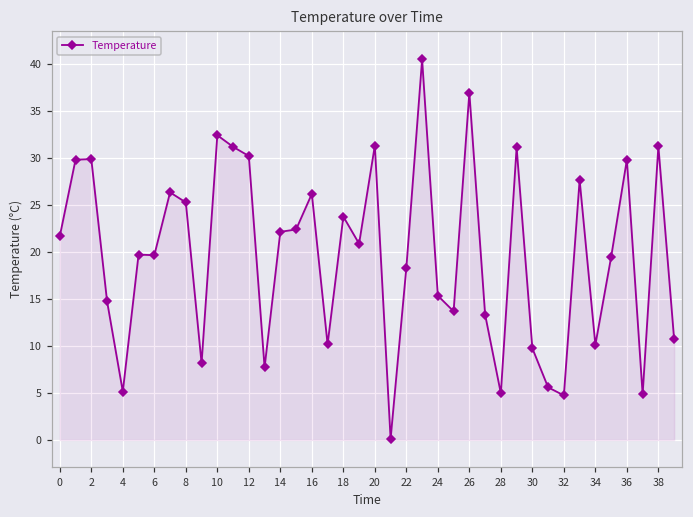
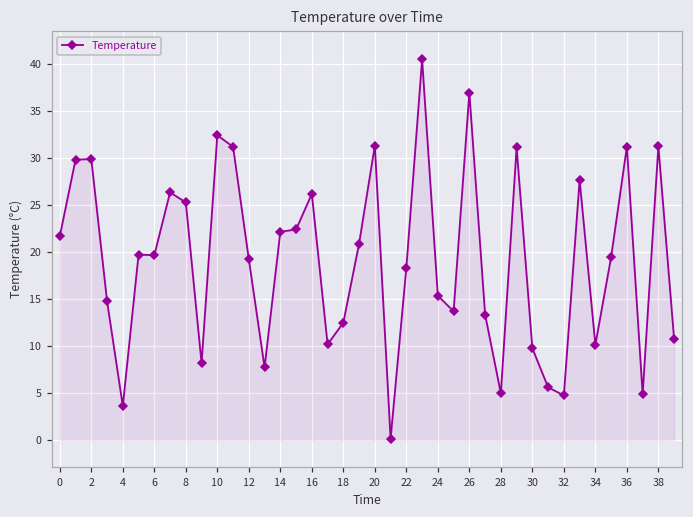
  {
    "0": 22,
    "2": 30,
-   "4": 5,
+   "4": 4,
    "6": 20,
    "8": 25,
    "10": 32,
-   "12": 30,
+   "12": 19,
    "14": 22,
    "16": 26,
-   "18": 24,
+   "18": 12,
    "20": 31,
    "22": 18,
    "24": 15,
    "26": 37,
    "28": 5,
    "30": 10,
    "32": 5,
    "34": 10,
-   "36": 30,
+   "36": 31,
    "38": 31
  }
